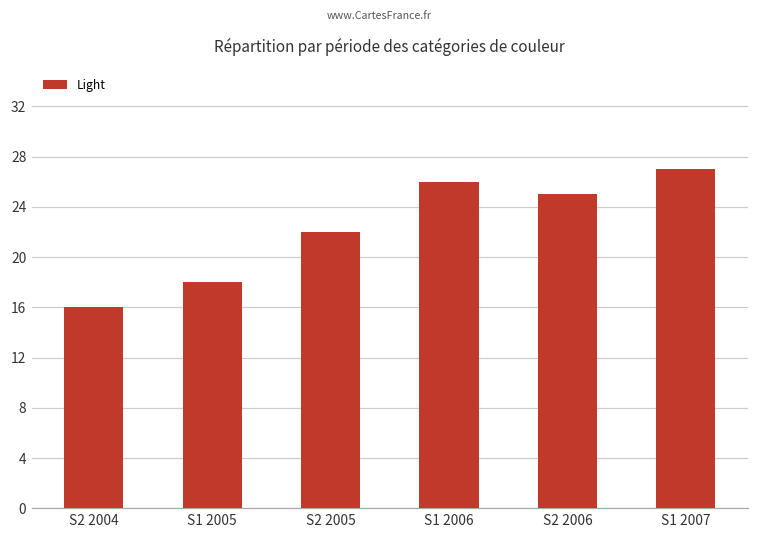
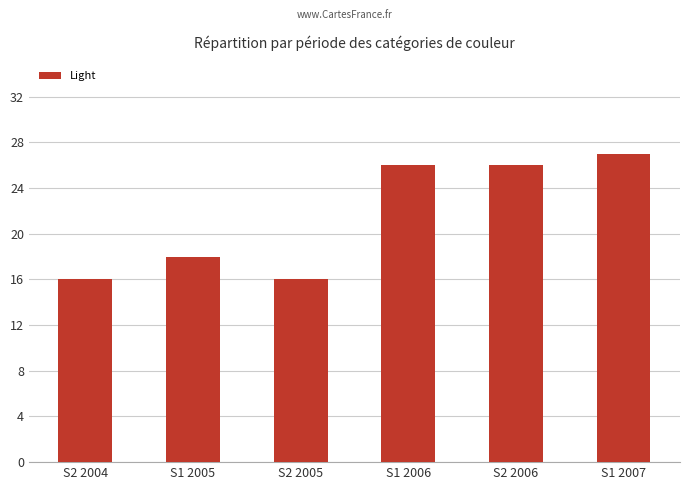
  {
    "S2 2004": 16,
    "S1 2005": 18,
-   "S2 2005": 22,
+   "S2 2005": 16,
    "S1 2006": 26,
-   "S2 2006": 25,
+   "S2 2006": 26,
    "S1 2007": 27
  }
